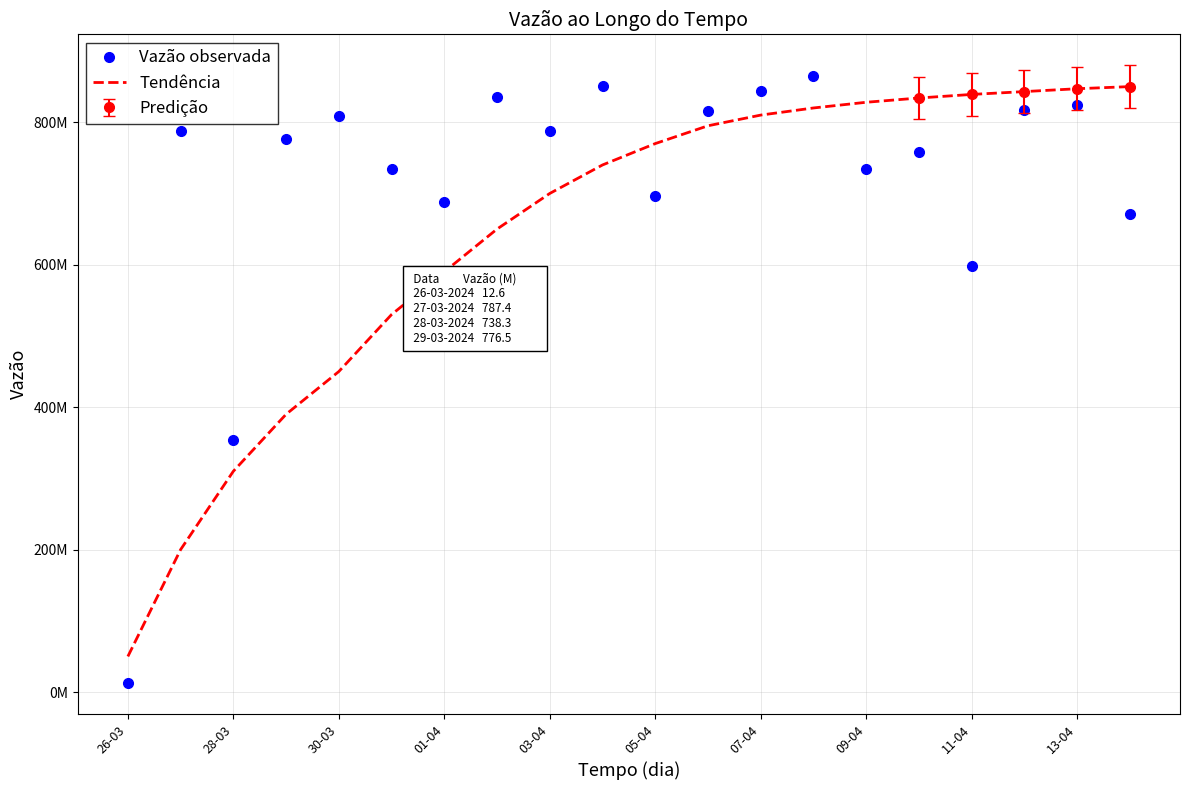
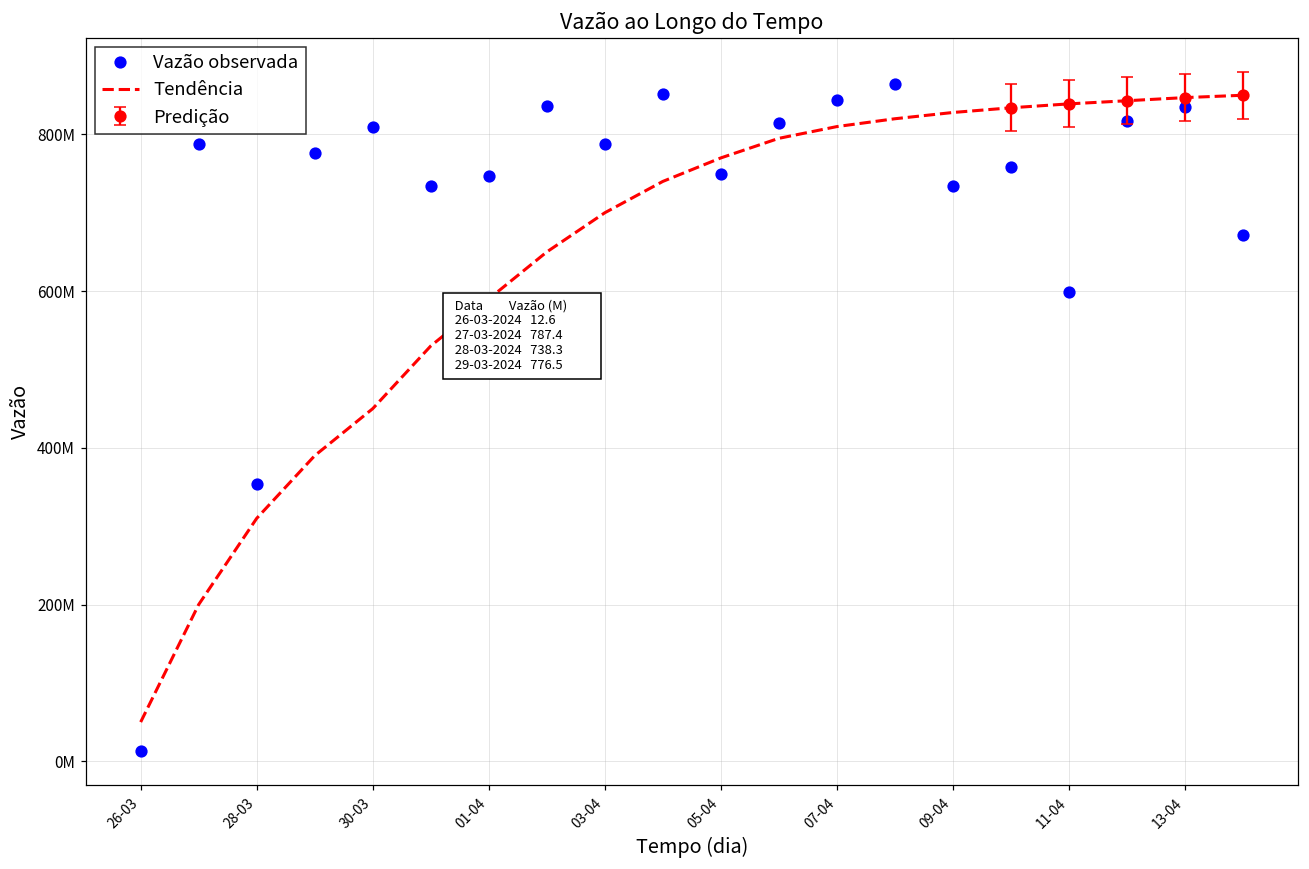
  {
    "Vazão observada": {
      "26-03": 10000000,
      "28-03": 350000000,
      "30-03": 810000000,
-     "01-04": 690000000,
+     "01-04": 750000000,
      "03-04": 790000000,
-     "05-04": 700000000,
+     "05-04": 750000000,
      "07-04": 840000000,
      "09-04": 730000000,
      "11-04": 600000000,
-     "13-04": 820000000
+     "13-04": 840000000
    }
  }
